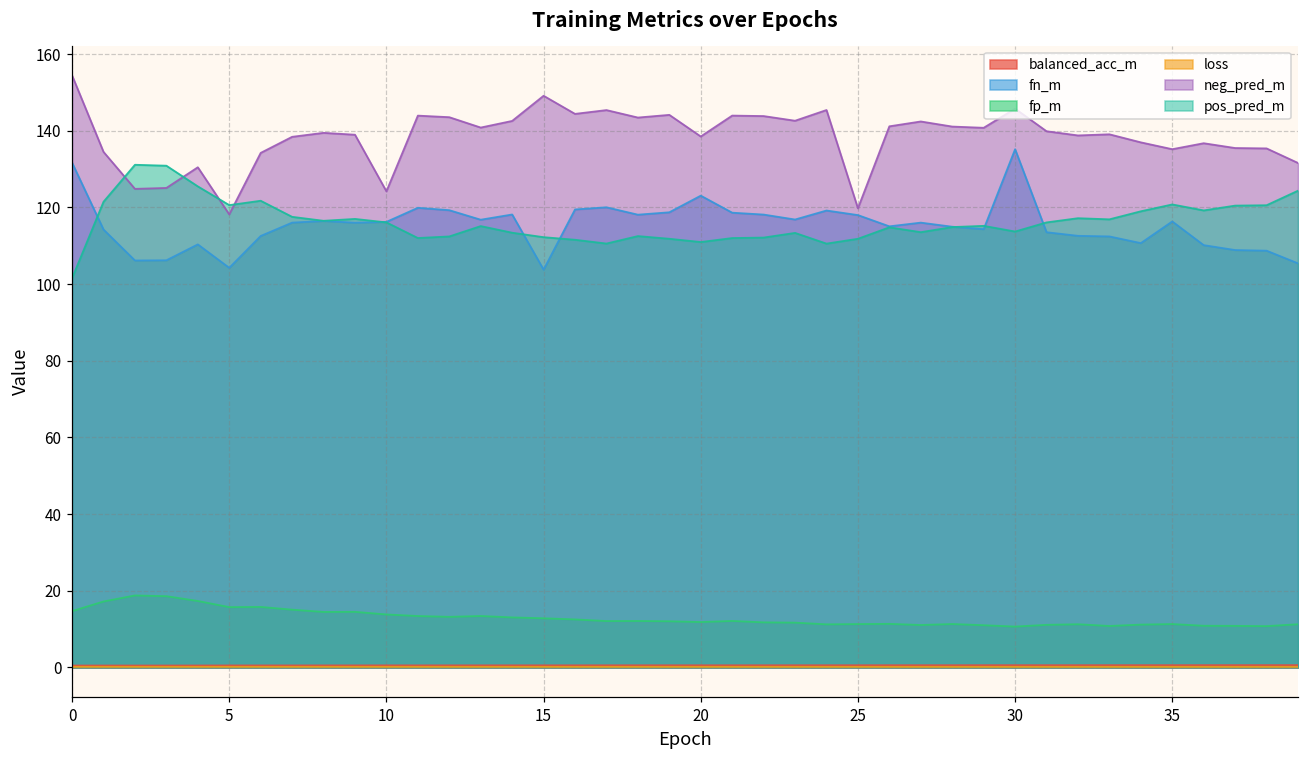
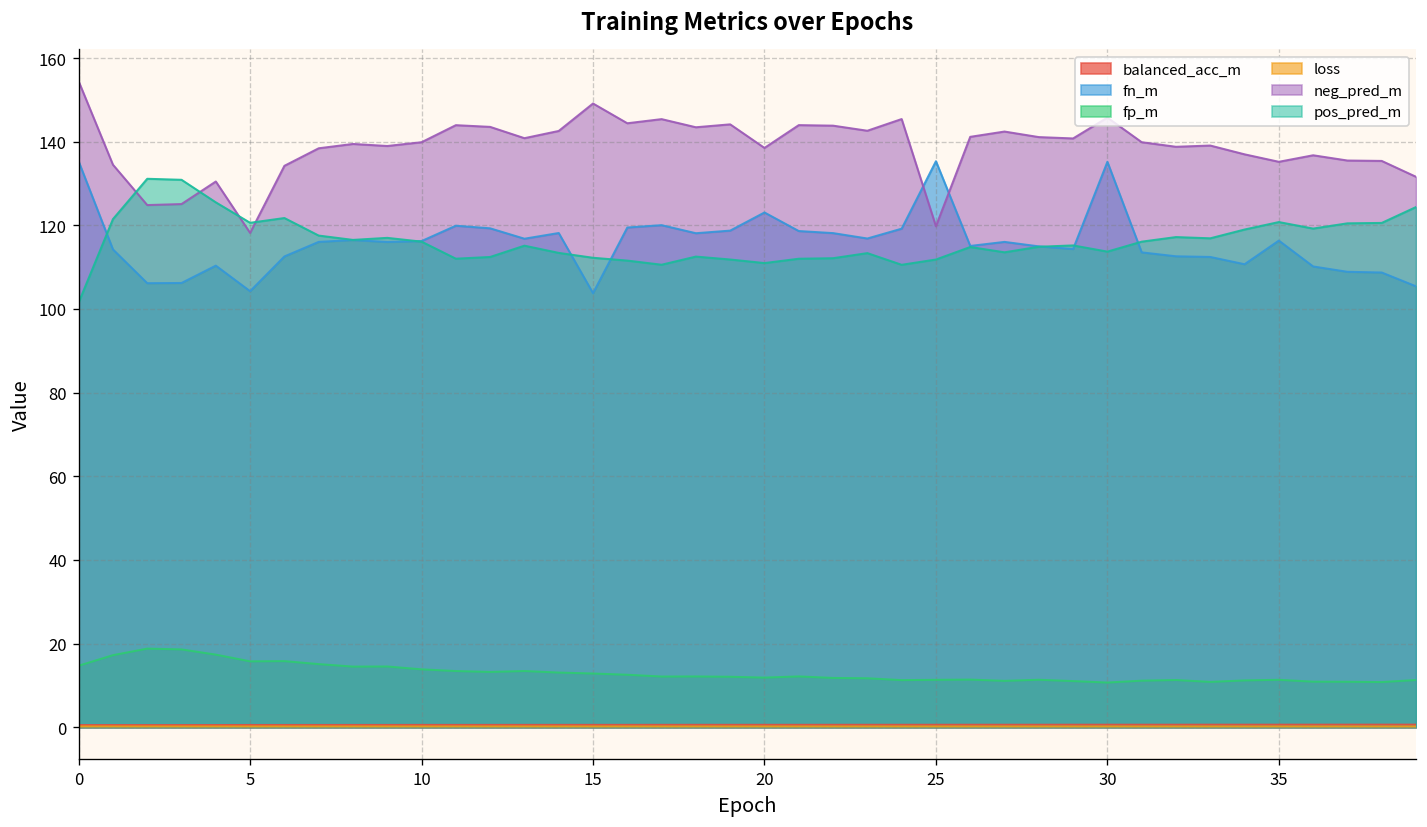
  {
    "fn_m": {
-     "0": 132,
+     "0": 135,
      "5": 104,
      "15": 104,
      "20": 123,
-     "25": 118,
+     "25": 135,
      "30": 135,
      "35": 116
    },
    "neg_pred_m": {
      "0": 154,
      "5": 118,
-     "10": 124,
+     "10": 140,
      "15": 149,
      "20": 139,
      "25": 120,
      "35": 135
    }
  }
